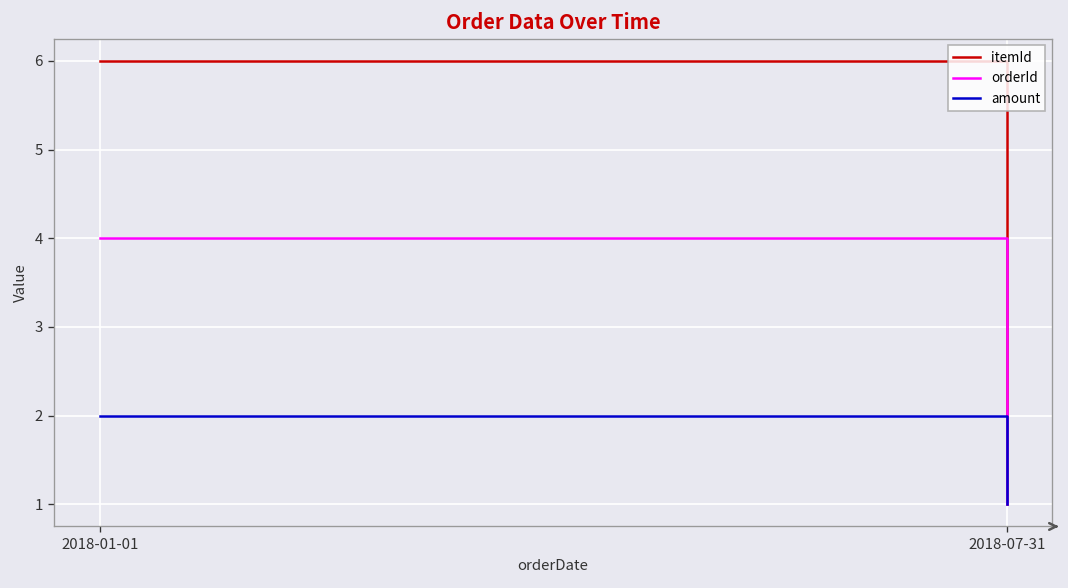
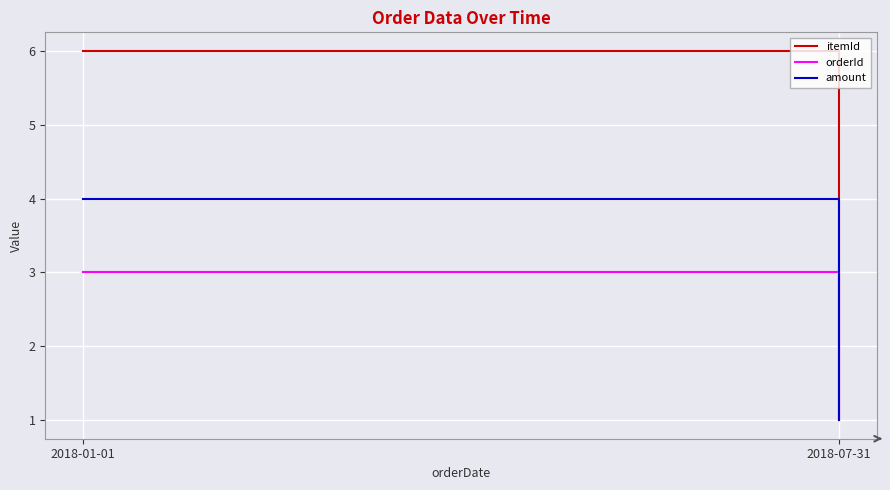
  {
    "itemId": {
      "2018-01-01": 6
    },
    "orderId": {
-     "2018-01-01": 4
+     "2018-01-01": 3
    },
    "amount": {
-     "2018-01-01": 2
+     "2018-01-01": 4
    }
  }
